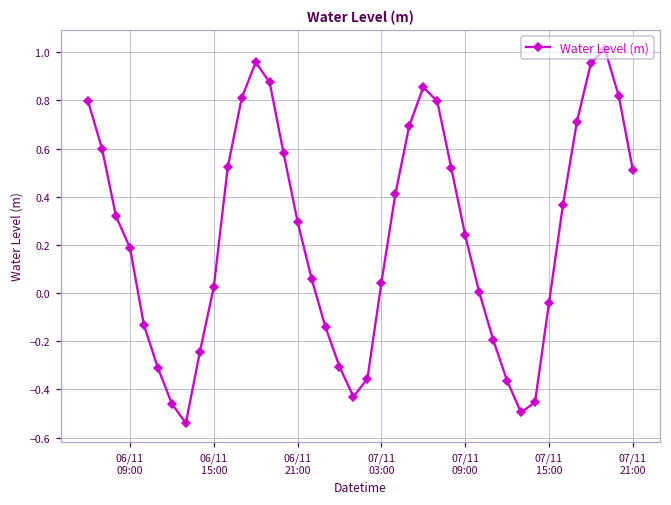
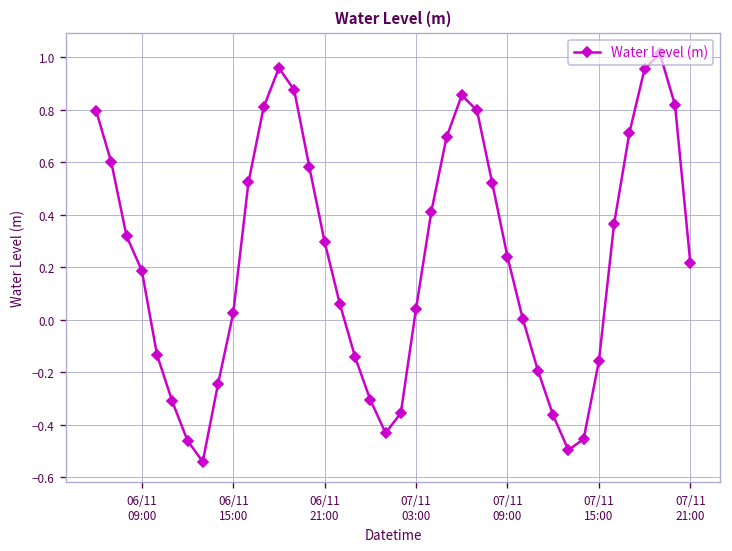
  {
    "06/11 09:00": 0.19,
    "06/11 15:00": 0.03,
    "06/11 21:00": 0.30,
    "07/11 03:00": 0.04,
    "07/11 09:00": 0.24,
-   "07/11 15:00": -0.04,
-   "07/11 21:00": 0.51
+   "07/11 15:00": -0.16,
+   "07/11 21:00": 0.22
  }
